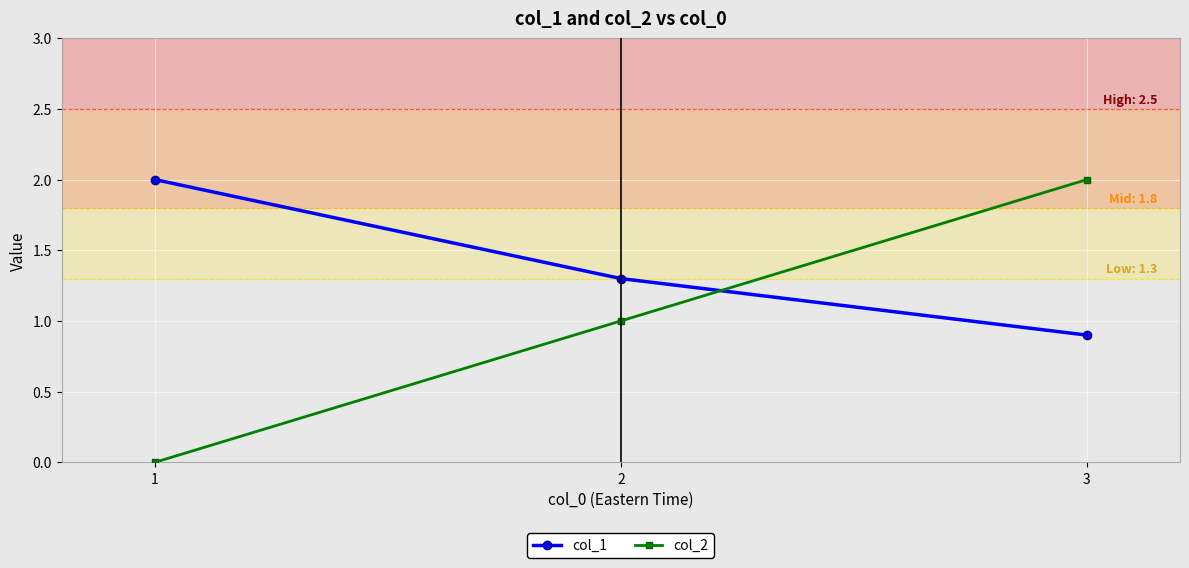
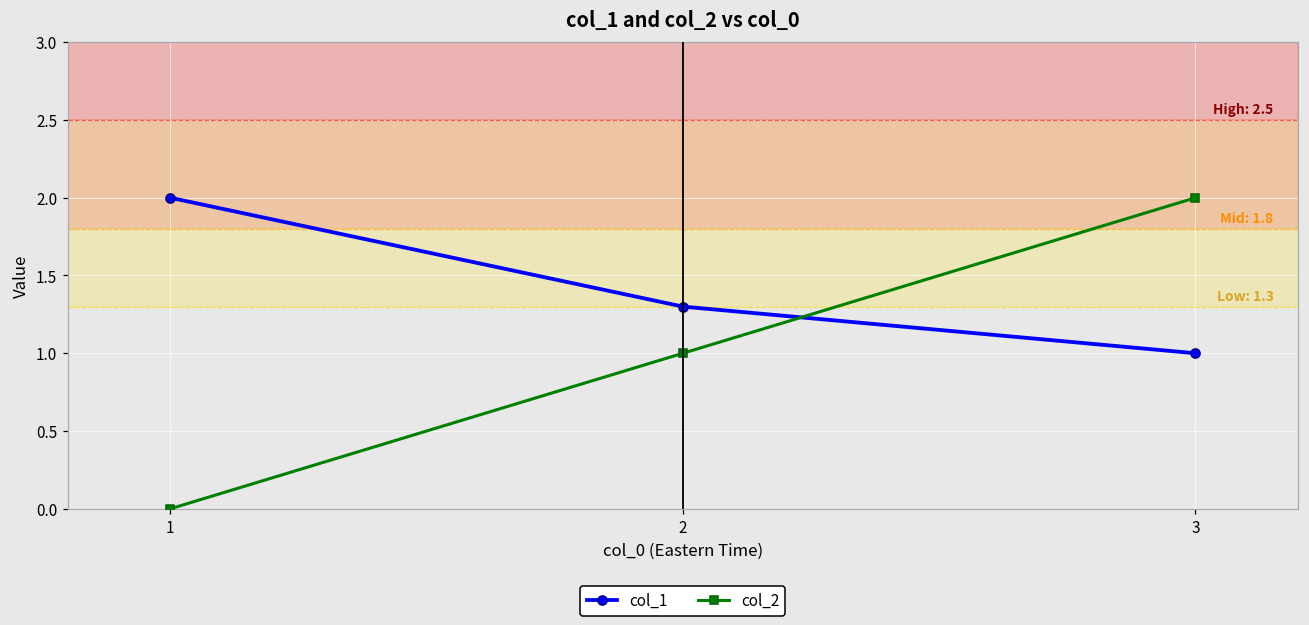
  {
    "col_1": {
      "1": 2.0,
      "2": 1.3,
-     "3": 0.9
+     "3": 1.0
    },
    "col_2": {
      "1": 0.0,
      "2": 1.0,
      "3": 2.0
    }
  }
